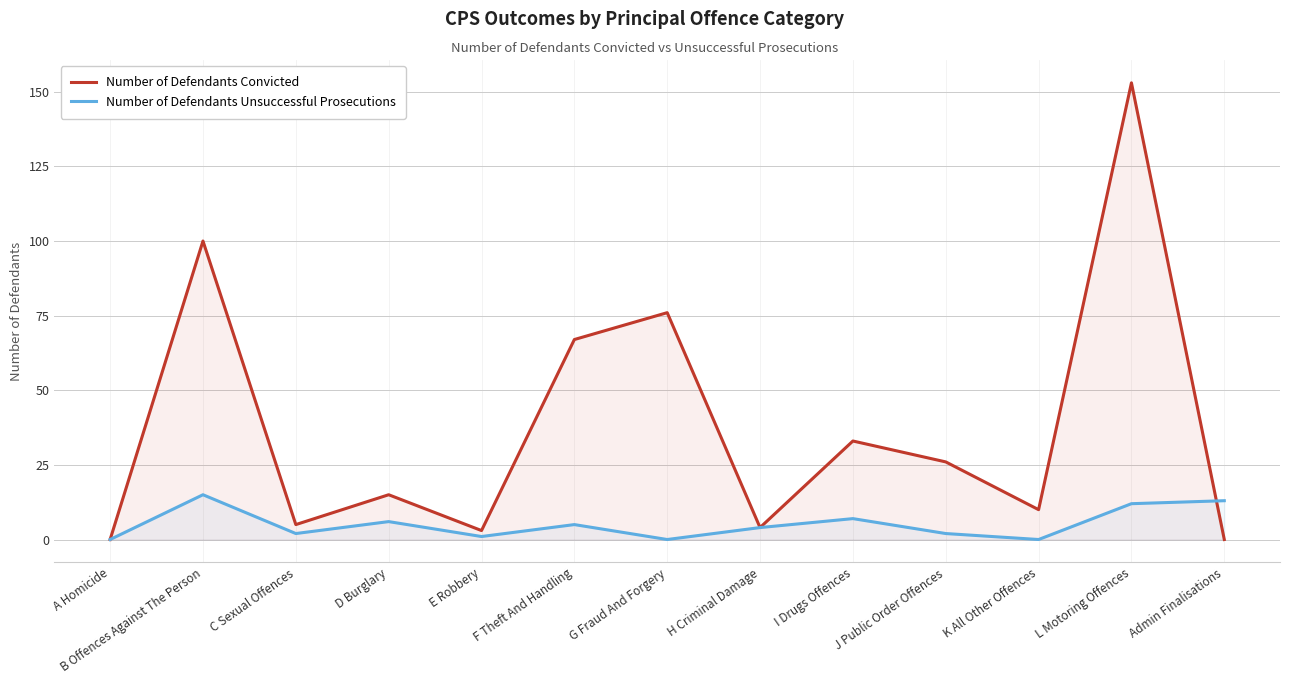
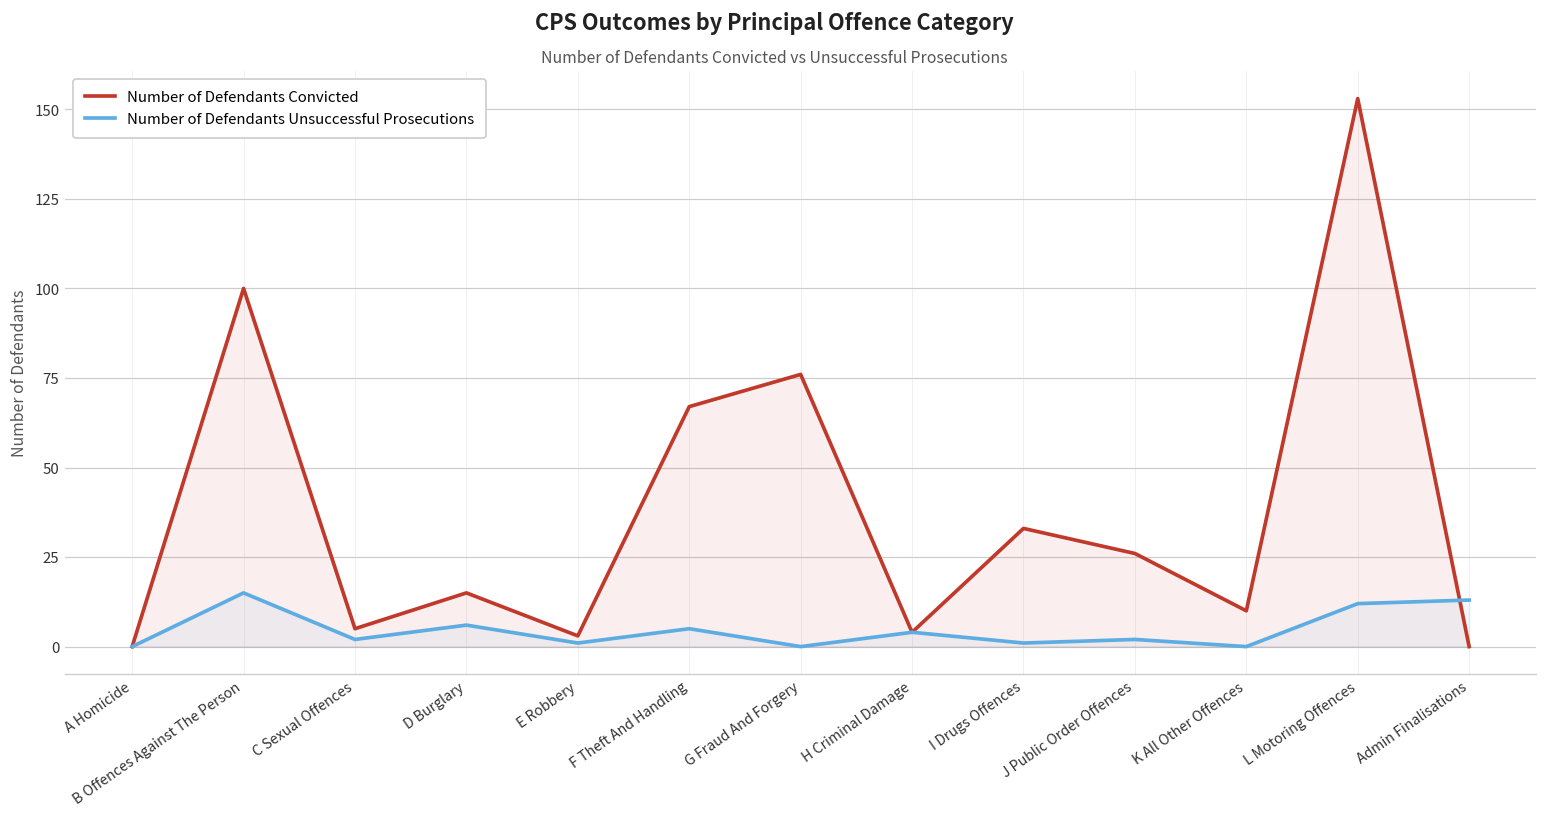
  {
    "Number of Defendants Convicted": {
      "B Offences Against The Person": 100,
      "C Sexual Offences": 5,
      "D Burglary": 15,
      "E Robbery": 3,
      "F Theft And Handling": 67,
      "G Fraud And Forgery": 76,
      "I Drugs Offences": 33,
      "J Public Order Offences": 26,
      "K All Other Offences": 10,
      "L Motoring Offences": 153,
      "Admin Finalisations": 0
    },
    "Number of Defendants Unsuccessful Prosecutions": {
      "B Offences Against The Person": 15,
      "C Sexual Offences": 2,
      "D Burglary": 6,
      "E Robbery": 1,
      "F Theft And Handling": 5,
      "G Fraud And Forgery": 0,
-     "I Drugs Offences": 7,
+     "I Drugs Offences": 1,
      "J Public Order Offences": 2,
      "K All Other Offences": 0,
      "L Motoring Offences": 12,
      "Admin Finalisations": 13
    }
  }
